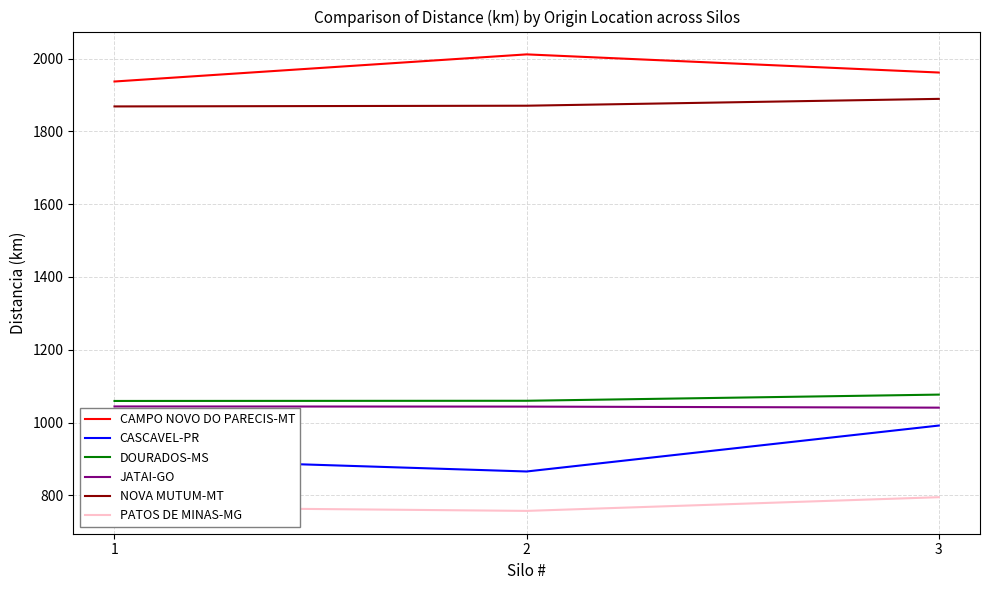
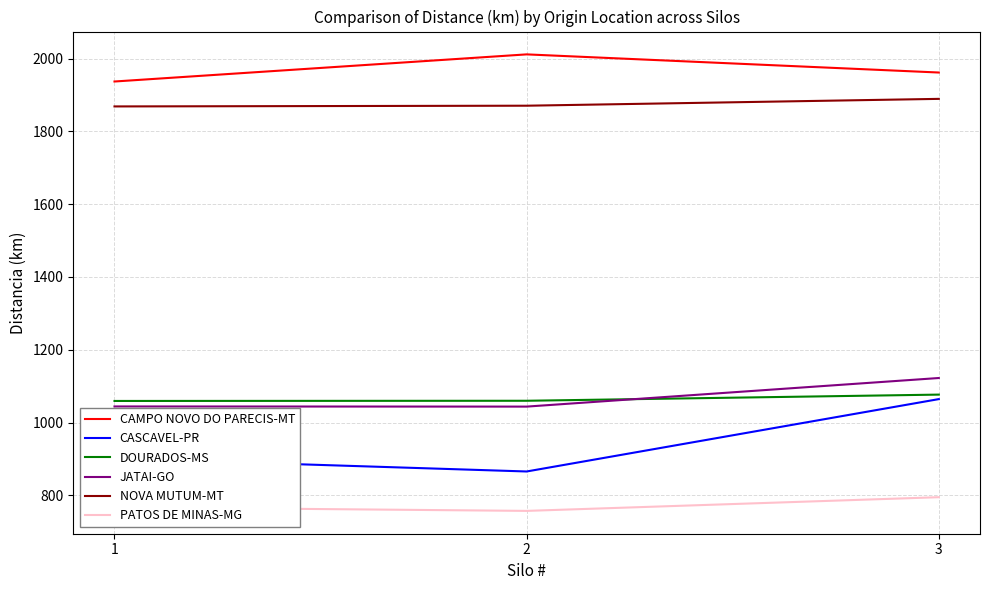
  {
    "CAMPO NOVO DO PARECIS-MT": {
      "1": 1940,
      "2": 2010,
      "3": 1960
    },
    "CASCAVEL-PR": {
      "2": 870,
-     "3": 990
+     "3": 1060
    },
    "DOURADOS-MS": {
      "1": 1060,
      "2": 1060,
      "3": 1080
    },
    "JATAI-GO": {
      "1": 1040,
      "2": 1040,
-     "3": 1040
+     "3": 1120
    },
    "NOVA MUTUM-MT": {
      "1": 1870,
      "2": 1870,
      "3": 1890
    },
    "PATOS DE MINAS-MG": {
      "2": 760,
      "3": 790
    }
  }
